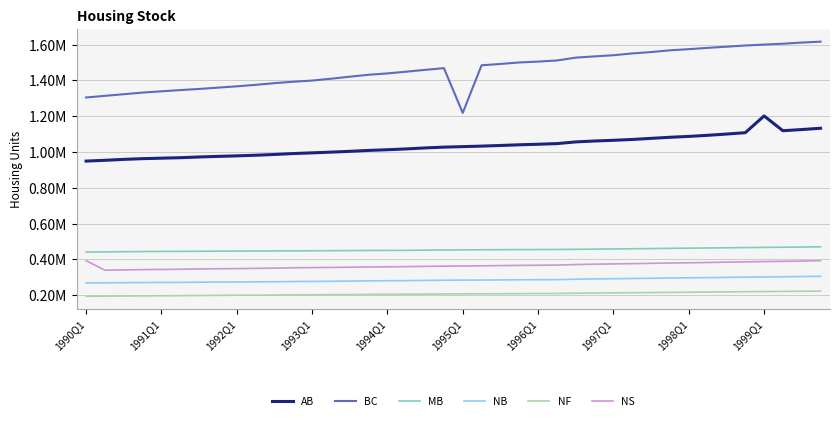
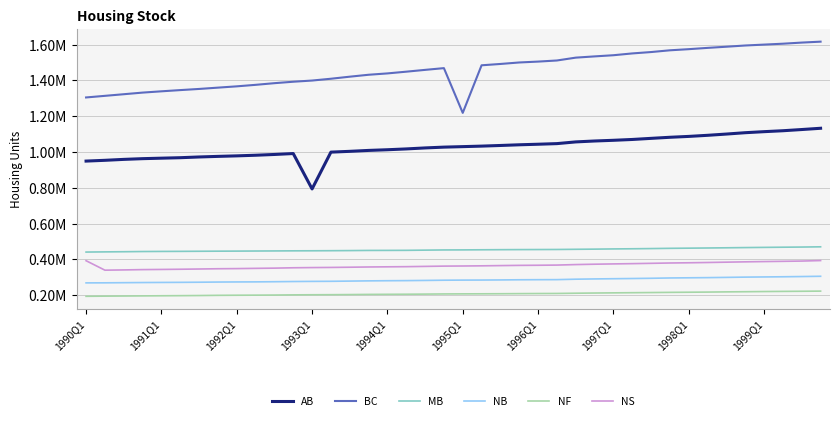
  {
    "AB": {
      "1990Q1": 950000,
      "1991Q1": 970000,
      "1992Q1": 980000,
-     "1993Q1": 1000000,
+     "1993Q1": 790000,
      "1994Q1": 1010000,
      "1995Q1": 1030000,
      "1996Q1": 1040000,
      "1997Q1": 1070000,
      "1998Q1": 1090000,
-     "1999Q1": 1200000
+     "1999Q1": 1110000
    },
    "BC": {
      "1990Q1": 1300000,
      "1991Q1": 1340000,
      "1992Q1": 1370000,
      "1993Q1": 1400000,
      "1994Q1": 1440000,
      "1995Q1": 1220000,
      "1996Q1": 1510000,
      "1997Q1": 1540000,
      "1998Q1": 1570000,
      "1999Q1": 1600000
    },
    "NS": {
      "1990Q1": 390000,
      "1991Q1": 340000,
      "1992Q1": 350000,
      "1993Q1": 350000,
      "1994Q1": 360000,
      "1995Q1": 360000,
      "1996Q1": 370000,
      "1997Q1": 380000,
      "1998Q1": 380000,
      "1999Q1": 390000
    }
  }
